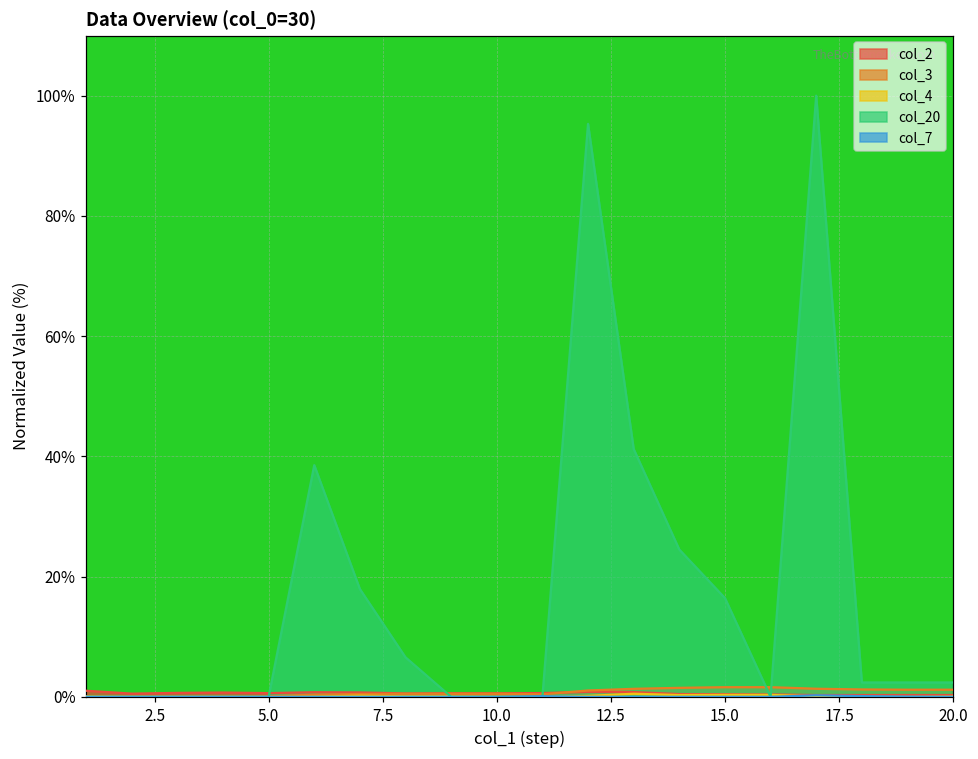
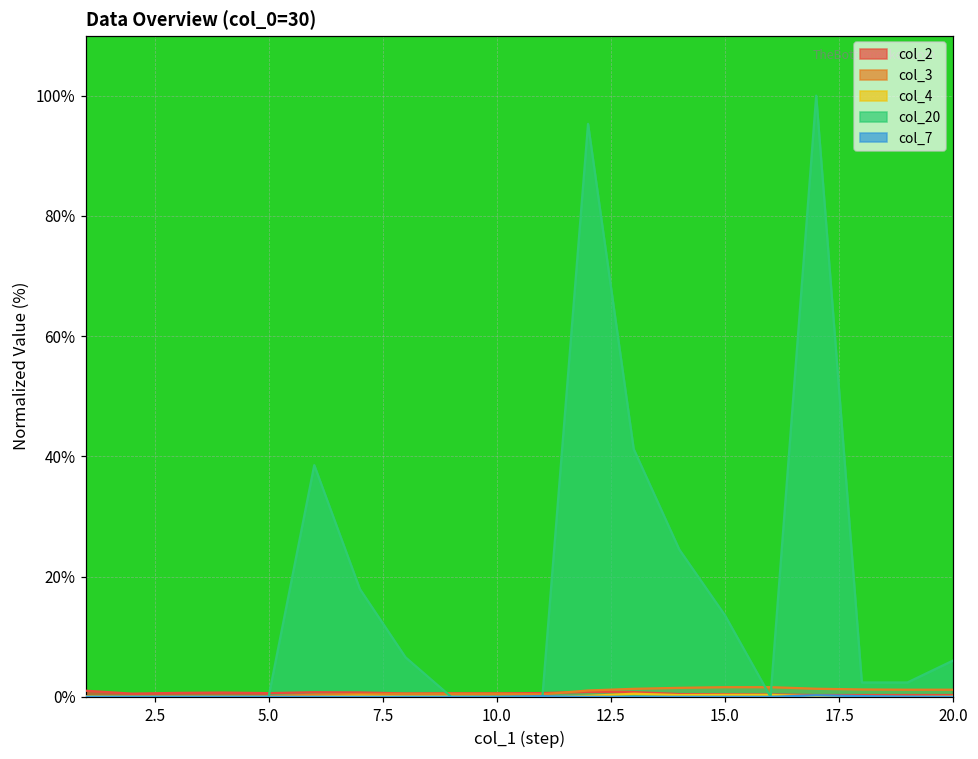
  {
    "col_20": {
-     "15.0": "16%",
-     "20.0": "2%"
+     "15.0": "14%",
+     "20.0": "6%"
    }
  }
